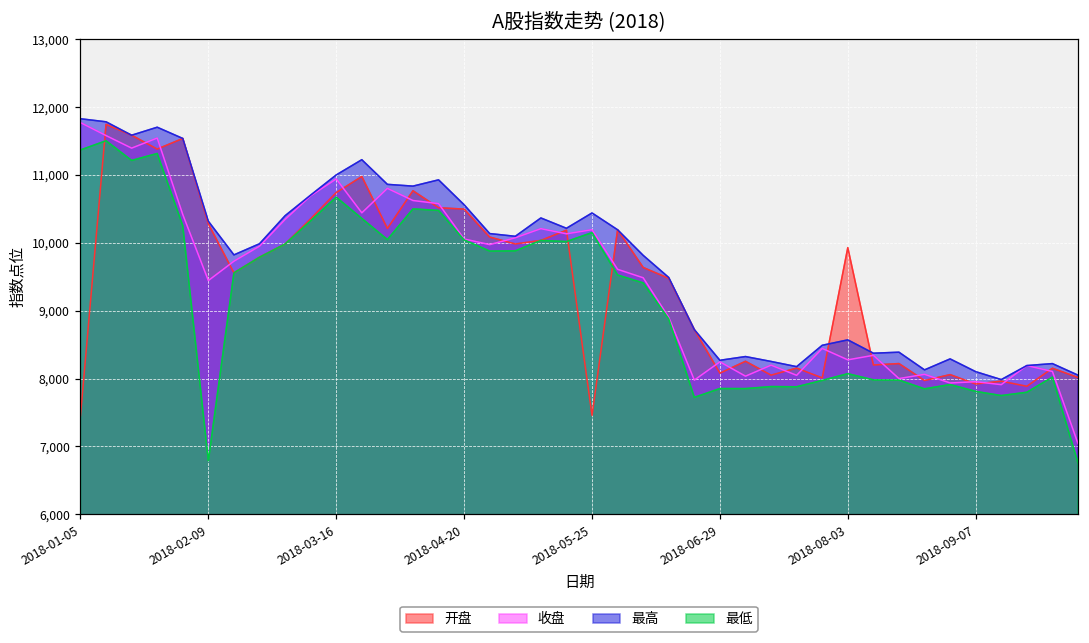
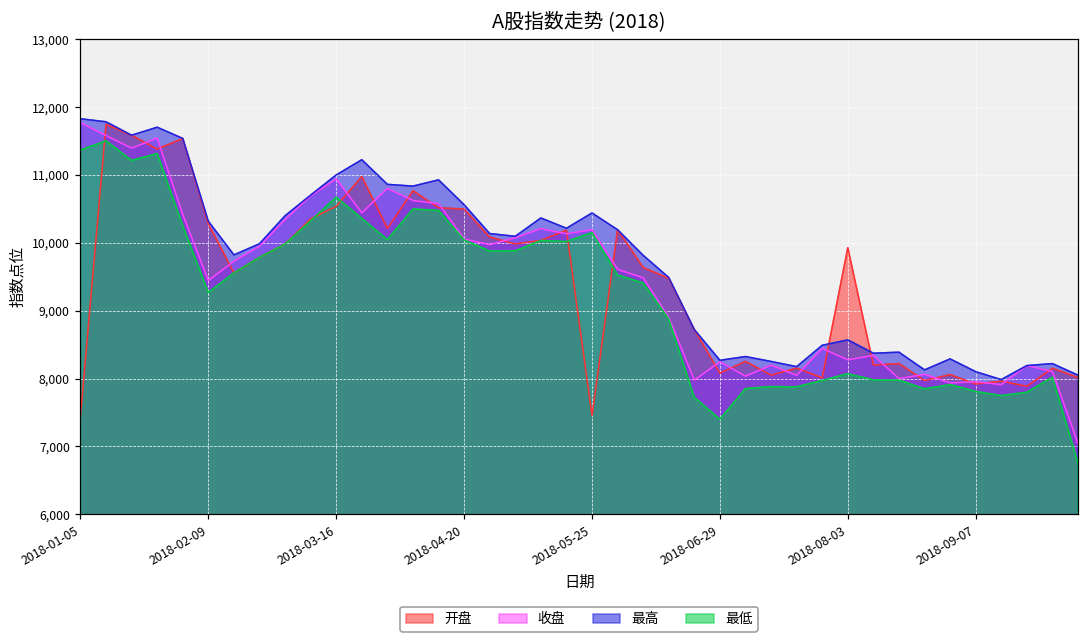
  {
    "开盘": {
      "2018-01-05": "7,500",
-     "2018-03-16": "10,700",
+     "2018-03-16": "10,500",
      "2018-04-20": "10,500",
      "2018-05-25": "7,500",
      "2018-06-29": "8,100",
      "2018-08-03": "9,900"
    },
    "收盘": {
      "2018-01-05": "11,800",
      "2018-02-09": "9,400",
      "2018-03-16": "10,900",
      "2018-05-25": "10,200",
      "2018-08-03": "8,300"
    },
    "最高": {
      "2018-01-05": "11,800",
      "2018-03-16": "11,000",
      "2018-04-20": "10,600",
      "2018-05-25": "10,400",
      "2018-08-03": "8,600",
      "2018-09-07": "8,100"
    },
    "最低": {
      "2018-01-05": "11,400",
-     "2018-02-09": "6,800",
+     "2018-02-09": "9,300",
      "2018-03-16": "10,700",
      "2018-05-25": "10,200",
-     "2018-06-29": "7,900",
+     "2018-06-29": "7,400",
      "2018-08-03": "8,100",
      "2018-09-07": "7,800"
    }
  }
